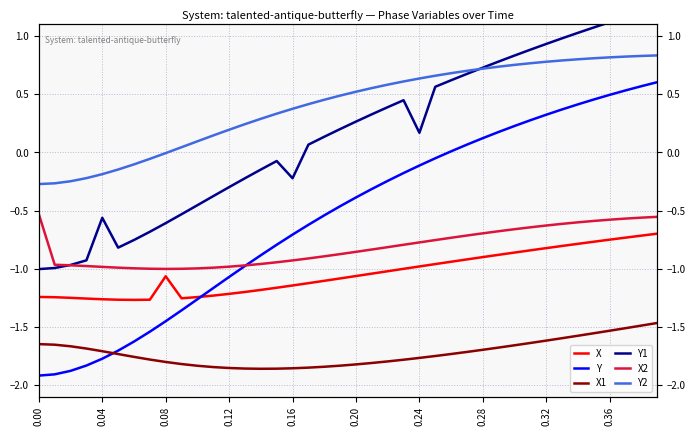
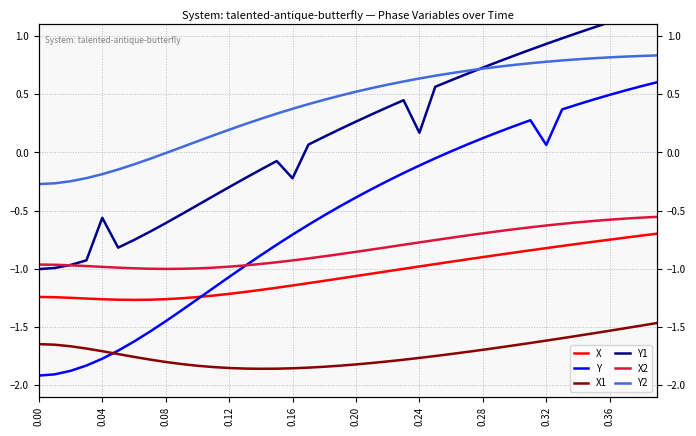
  {
    "X": {
      "0.00": -1.24,
      "0.04": -1.26,
-     "0.08": -1.06,
+     "0.08": -1.26,
      "0.12": -1.21,
      "0.16": -1.14,
      "0.20": -1.06,
      "0.24": -0.98,
      "0.28": -0.90,
      "0.32": -0.82,
      "0.36": -0.75
    },
    "Y": {
      "0.00": -1.92,
      "0.04": -1.77,
      "0.08": -1.45,
      "0.12": -1.07,
      "0.16": -0.71,
      "0.20": -0.39,
      "0.24": -0.11,
      "0.28": 0.12,
-     "0.32": 0.32,
+     "0.32": 0.06,
      "0.36": 0.49
    },
    "X1": {
      "0.00": -1.65,
      "0.04": -1.71,
      "0.08": -1.80,
      "0.12": -1.85,
      "0.16": -1.85,
      "0.20": -1.82,
      "0.24": -1.76,
      "0.28": -1.69,
      "0.32": -1.62,
      "0.36": -1.53
    },
    "Y1": {
      "0.00": -1.00,
      "0.04": -0.56,
      "0.08": -0.61,
      "0.12": -0.30,
      "0.16": -0.22,
      "0.20": 0.27,
      "0.24": 0.17,
      "0.32": 0.93
    },
    "X2": {
-     "0.00": -0.53,
+     "0.00": -0.96,
      "0.04": -0.98,
      "0.08": -1.00,
      "0.12": -0.98,
      "0.16": -0.93,
      "0.20": -0.85,
      "0.24": -0.77,
      "0.28": -0.69,
      "0.32": -0.63,
      "0.36": -0.58
    },
    "Y2": {
      "0.00": -0.27,
      "0.04": -0.19,
      "0.08": -0.01,
      "0.12": 0.20,
      "0.16": 0.37,
      "0.20": 0.52,
      "0.24": 0.64,
      "0.32": 0.78,
      "0.36": 0.82
    }
  }
